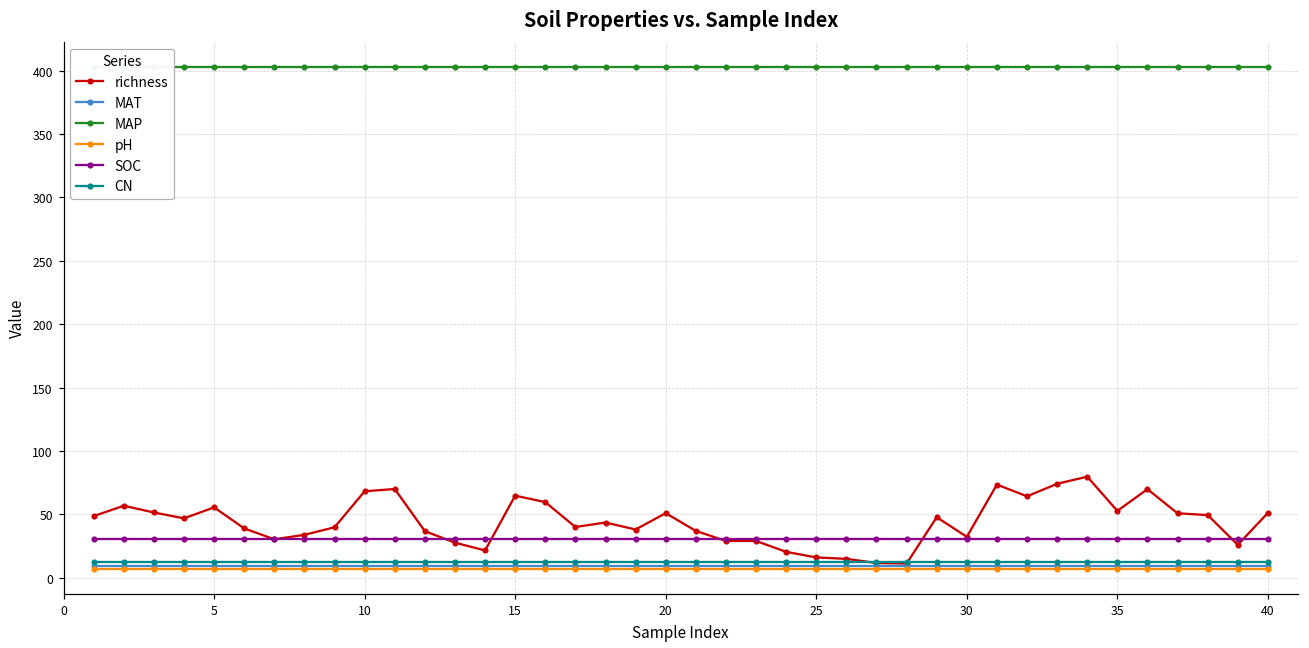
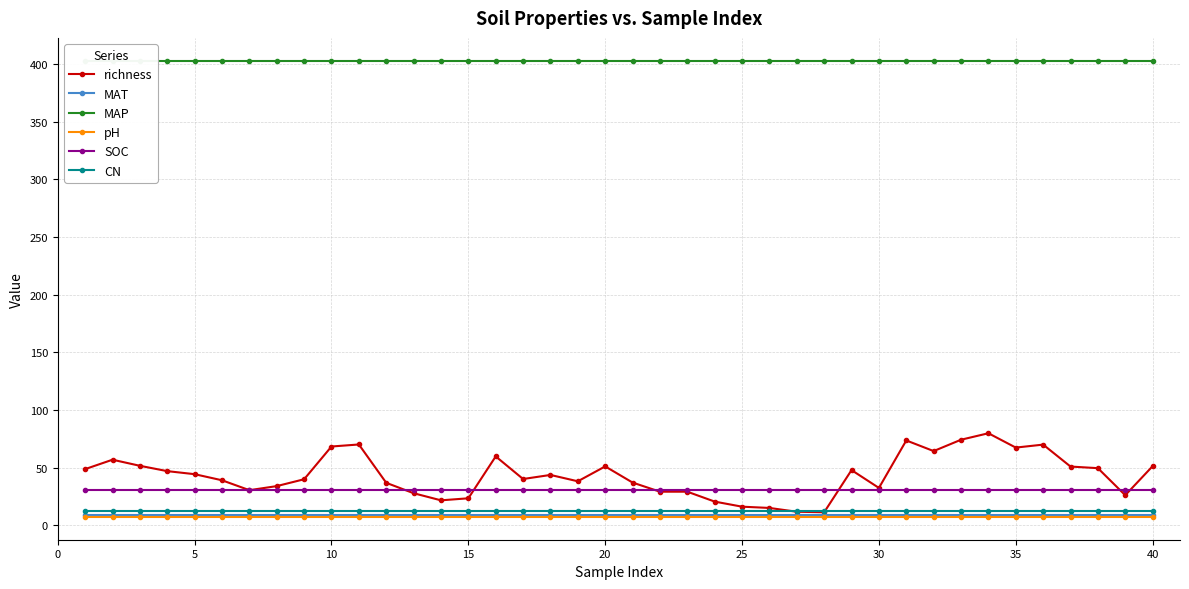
  {
    "richness": {
-     "5": 56,
+     "5": 44,
      "10": 68,
-     "15": 65,
+     "15": 23,
      "20": 51,
      "25": 16,
-     "35": 53,
+     "35": 67,
      "40": 51
    },
    "MAP": {
      "5": 403,
      "10": 403,
      "15": 403,
      "20": 403,
      "25": 403,
      "30": 403,
      "35": 403,
      "40": 403
    },
    "SOC": {
      "5": 30,
      "10": 30,
      "15": 30,
      "20": 30,
      "25": 30,
      "35": 30,
      "40": 30
    },
    "CN": {
      "5": 13,
      "10": 13,
      "15": 13,
      "20": 13,
      "25": 13,
      "30": 13,
      "35": 13,
      "40": 13
    }
  }
